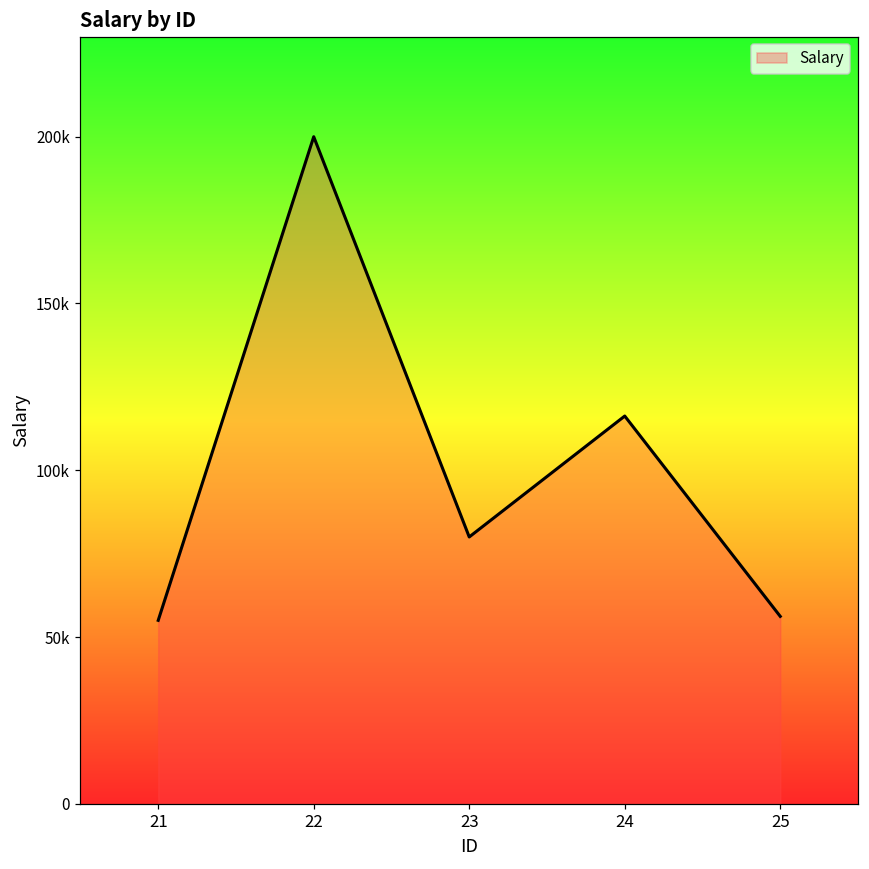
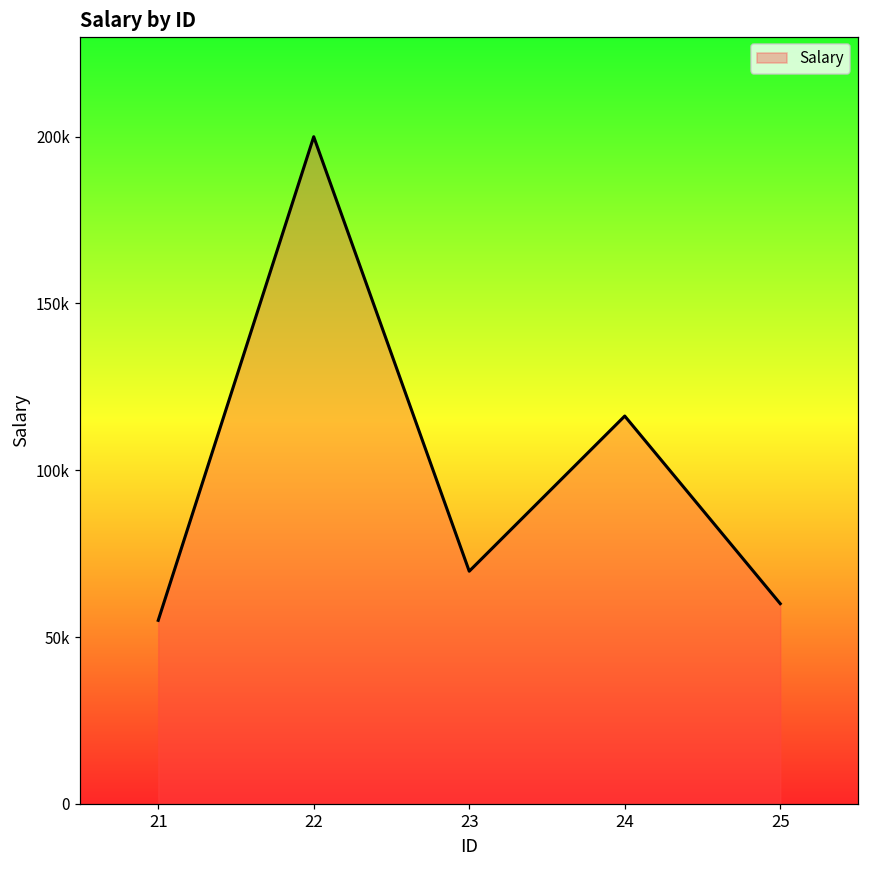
  {
    "21": 55000,
    "22": 200000,
-   "23": 80000,
+   "23": 70000,
    "24": 116000,
-   "25": 56000
+   "25": 60000
  }
